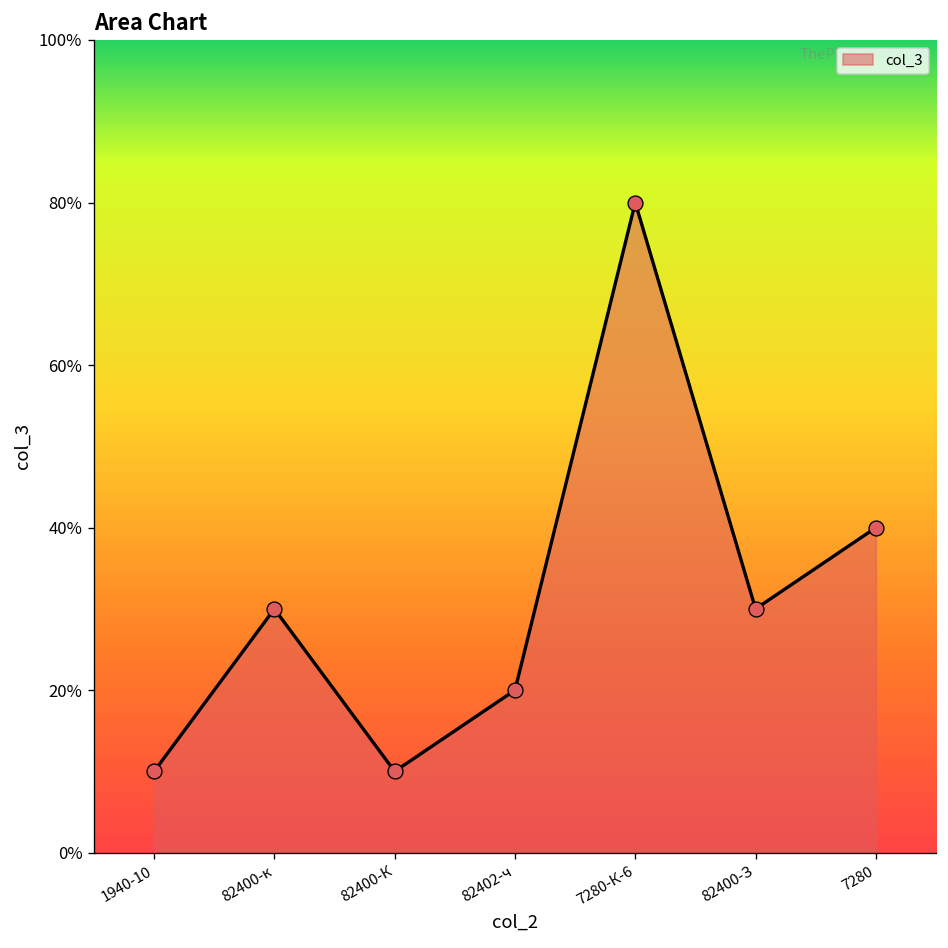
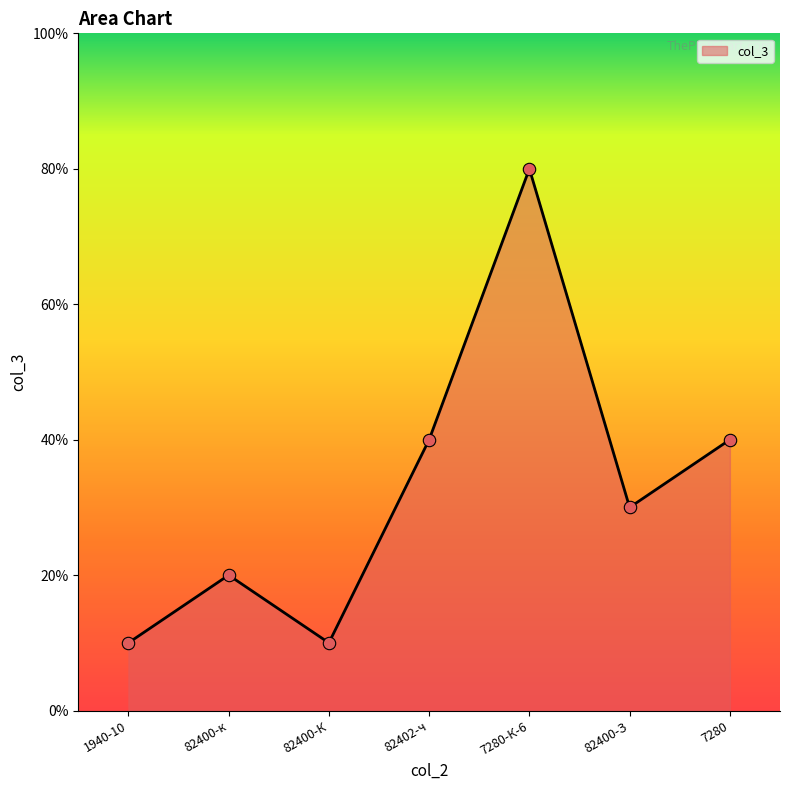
  {
    "1940-10": "10%",
-   "82400-к": "30%",
+   "82400-к": "20%",
    "82400-К": "10%",
-   "82402-ч": "20%",
+   "82402-ч": "40%",
    "7280-К-6": "80%",
    "82400-З": "30%",
    "7280": "40%"
  }
